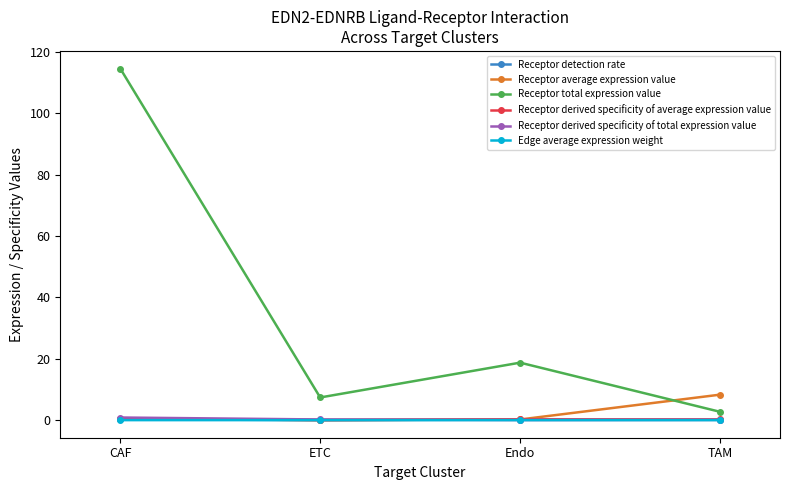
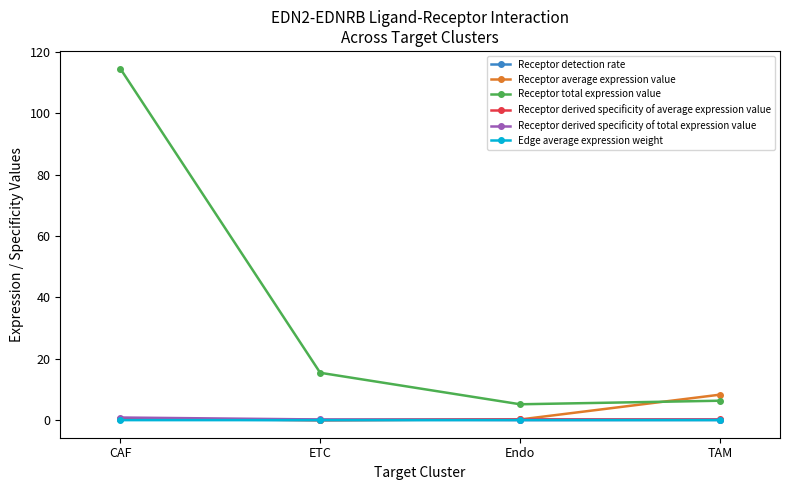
  {
    "Receptor average expression value": {
      "TAM": 8
    },
    "Receptor total expression value": {
      "CAF": 115,
-     "ETC": 7,
-     "Endo": 19,
-     "TAM": 3
+     "ETC": 15,
+     "Endo": 5,
+     "TAM": 6
    }
  }
